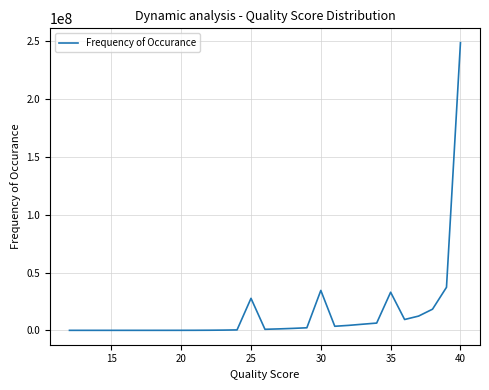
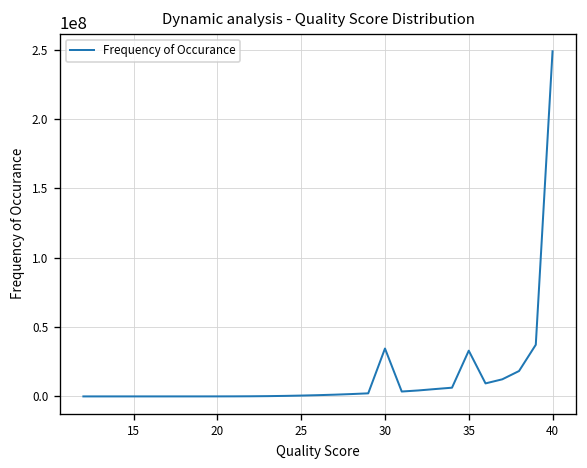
  {
    "15": 0,
    "20": 0,
-   "25": 28000000,
+   "25": 1000000,
    "30": 35000000,
    "35": 33000000,
    "40": 249000000
  }
